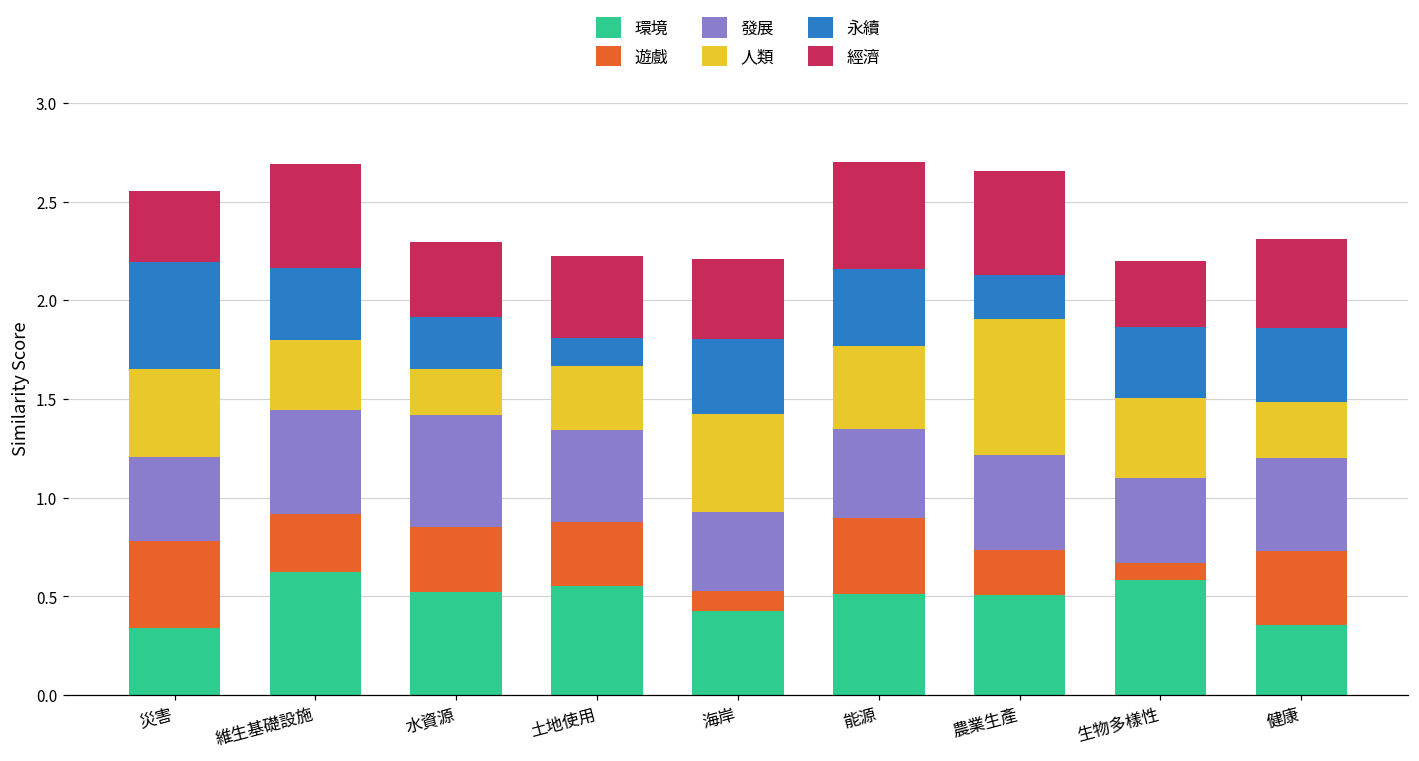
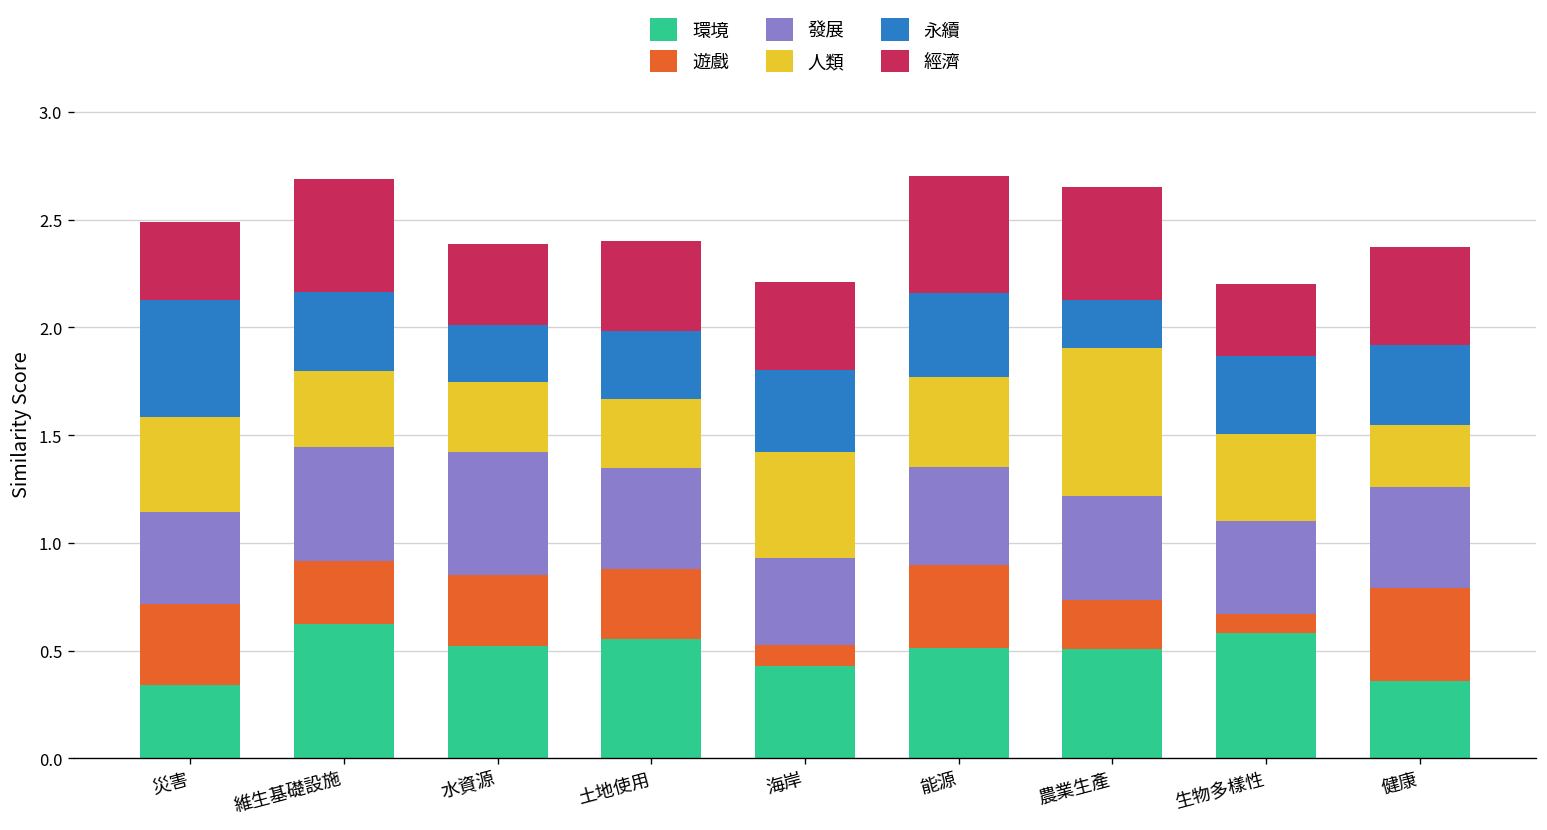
  {
    "環境": {
      "災害": 0.34,
      "維生基礎設施": 0.62,
      "水資源": 0.52,
      "土地使用": 0.55,
      "海岸": 0.43,
      "能源": 0.51,
      "農業生產": 0.51,
      "生物多樣性": 0.58,
      "健康": 0.36
    },
    "遊戲": {
-     "災害": 0.44,
+     "災害": 0.37,
      "維生基礎設施": 0.29,
      "水資源": 0.33,
      "土地使用": 0.32,
      "海岸": 0.10,
      "能源": 0.38,
      "農業生產": 0.23,
      "生物多樣性": 0.09,
-     "健康": 0.37
+     "健康": 0.43
    },
    "發展": {
      "災害": 0.43,
      "維生基礎設施": 0.53,
      "水資源": 0.57,
      "土地使用": 0.47,
      "海岸": 0.40,
      "能源": 0.45,
      "農業生產": 0.48,
      "生物多樣性": 0.43,
      "健康": 0.47
    },
    "人類": {
      "災害": 0.44,
      "維生基礎設施": 0.35,
-     "水資源": 0.23,
+     "水資源": 0.32,
      "土地使用": 0.32,
      "海岸": 0.50,
      "能源": 0.42,
      "農業生產": 0.69,
      "生物多樣性": 0.40,
      "健康": 0.29
    },
    "永續": {
      "災害": 0.54,
      "維生基礎設施": 0.37,
      "水資源": 0.26,
-     "土地使用": 0.14,
+     "土地使用": 0.31,
      "海岸": 0.38,
      "能源": 0.39,
      "農業生產": 0.22,
      "生物多樣性": 0.36,
      "健康": 0.37
    },
    "經濟": {
      "災害": 0.36,
      "維生基礎設施": 0.52,
      "水資源": 0.38,
      "土地使用": 0.42,
      "海岸": 0.41,
      "能源": 0.54,
      "農業生產": 0.52,
      "生物多樣性": 0.33,
      "健康": 0.45
    }
  }
